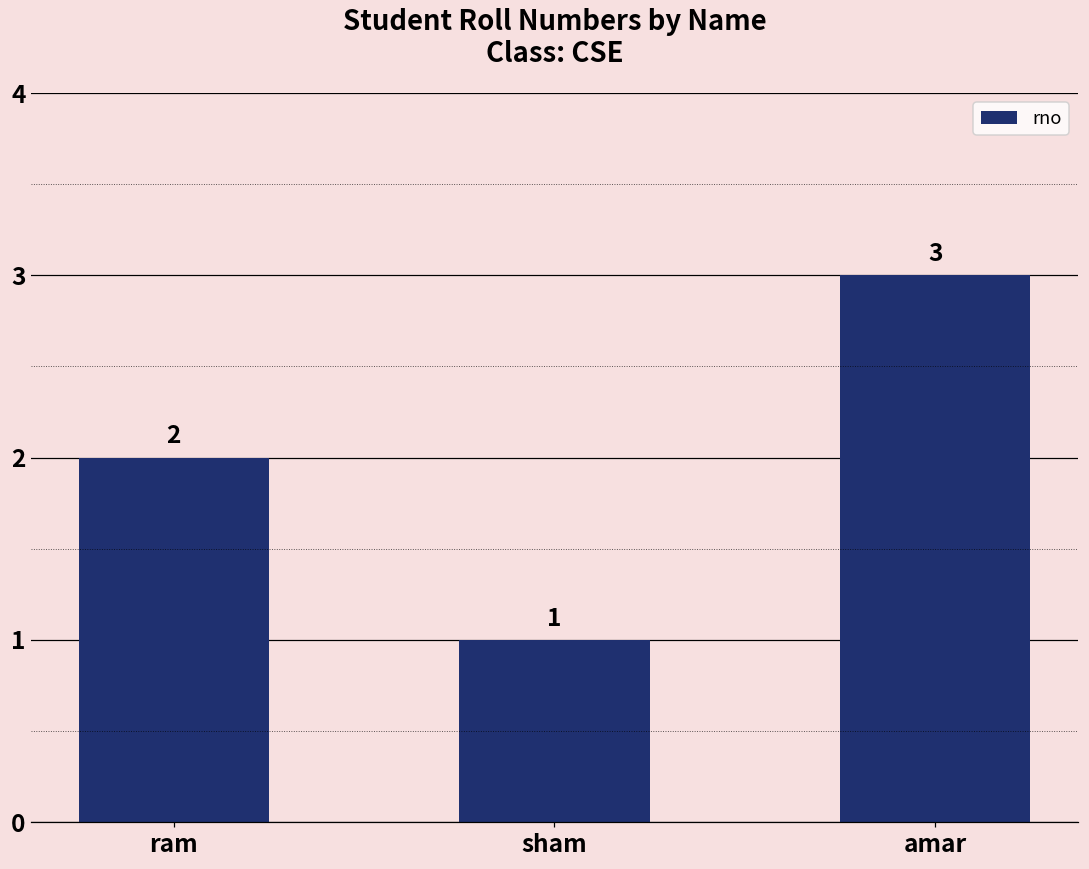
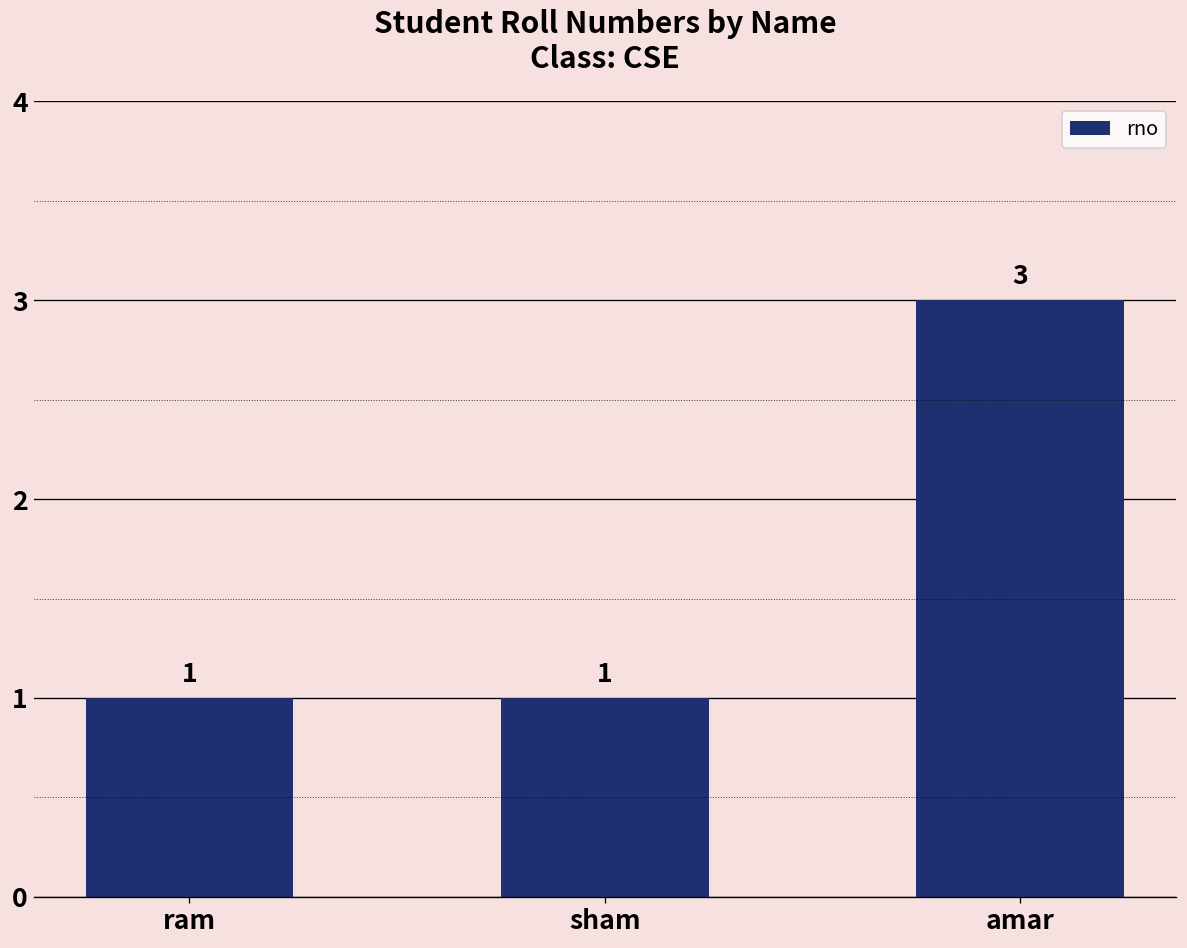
  {
-   "ram": 2,
+   "ram": 1,
    "sham": 1,
    "amar": 3
  }
